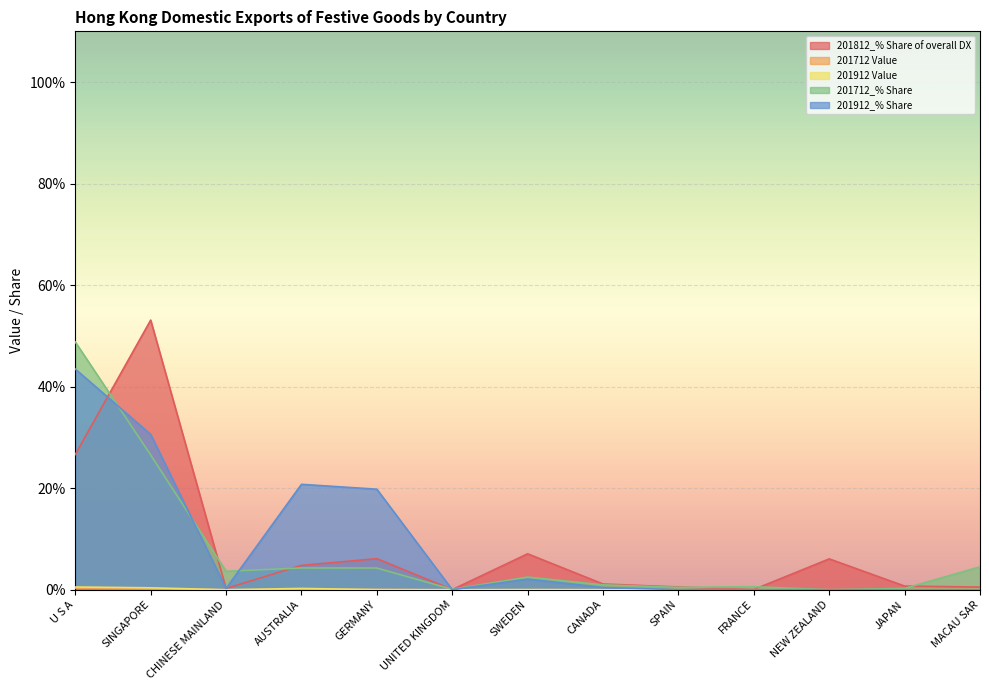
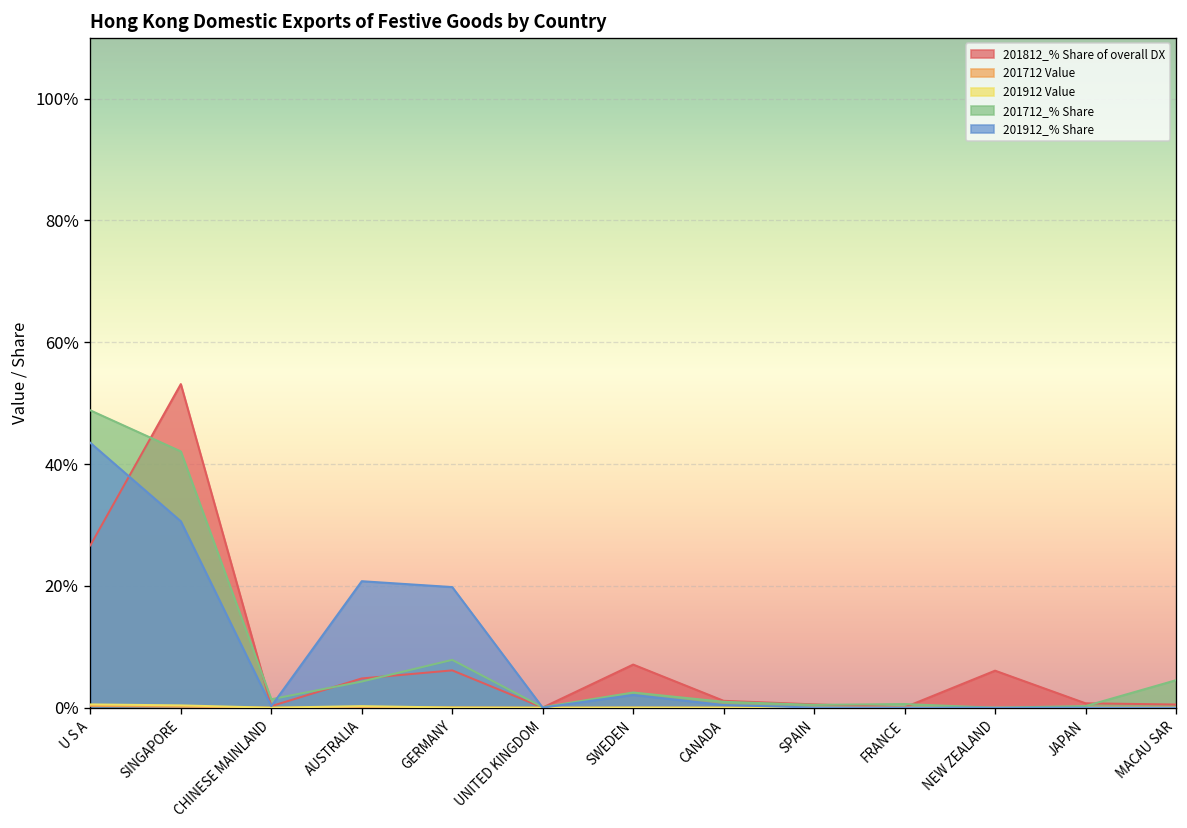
  {
    "201812_% Share of overall DX": {
      "U S A": "27%",
      "SINGAPORE": "53%",
      "AUSTRALIA": "5%",
      "GERMANY": "6%",
      "SWEDEN": "7%",
      "NEW ZEALAND": "6%"
    },
    "201712_% Share": {
      "U S A": "49%",
-     "SINGAPORE": "27%",
-     "CHINESE MAINLAND": "4%",
+     "SINGAPORE": "42%",
+     "CHINESE MAINLAND": "1%",
      "AUSTRALIA": "4%",
-     "GERMANY": "4%",
+     "GERMANY": "8%",
      "FRANCE": "1%",
      "MACAU SAR": "5%"
    },
    "201912_% Share": {
      "U S A": "43%",
      "SINGAPORE": "31%",
      "AUSTRALIA": "21%",
      "GERMANY": "20%"
    }
  }
